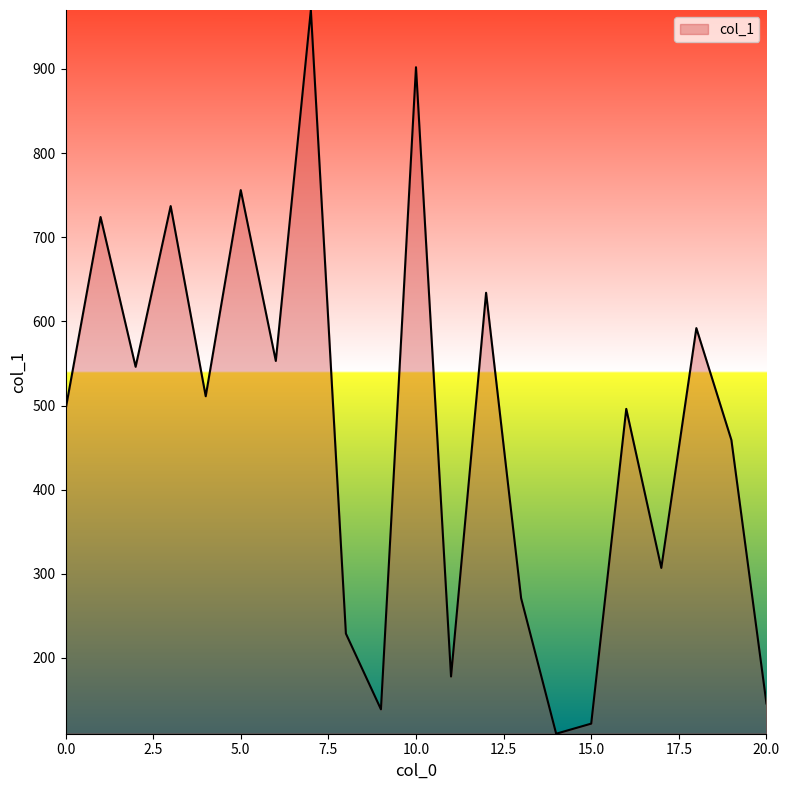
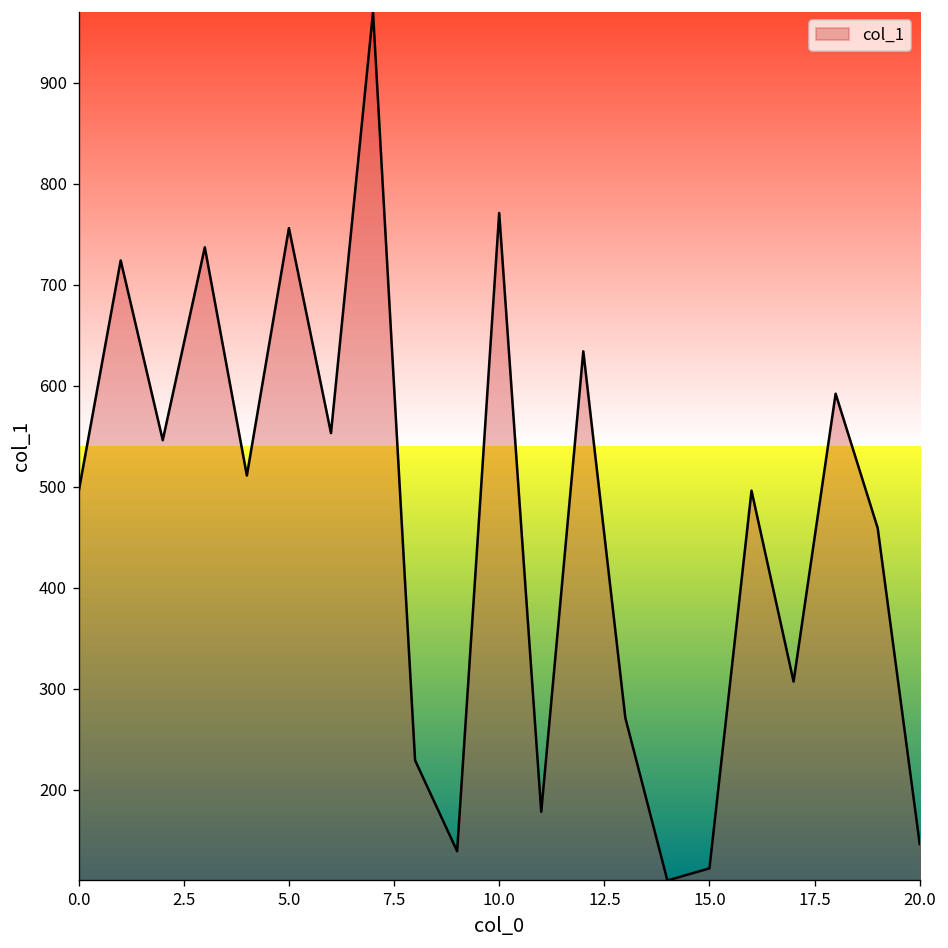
  {
    "0.0": 500,
    "5.0": 760,
-   "10.0": 900,
+   "10.0": 770,
    "15.0": 120,
    "20.0": 150
  }
